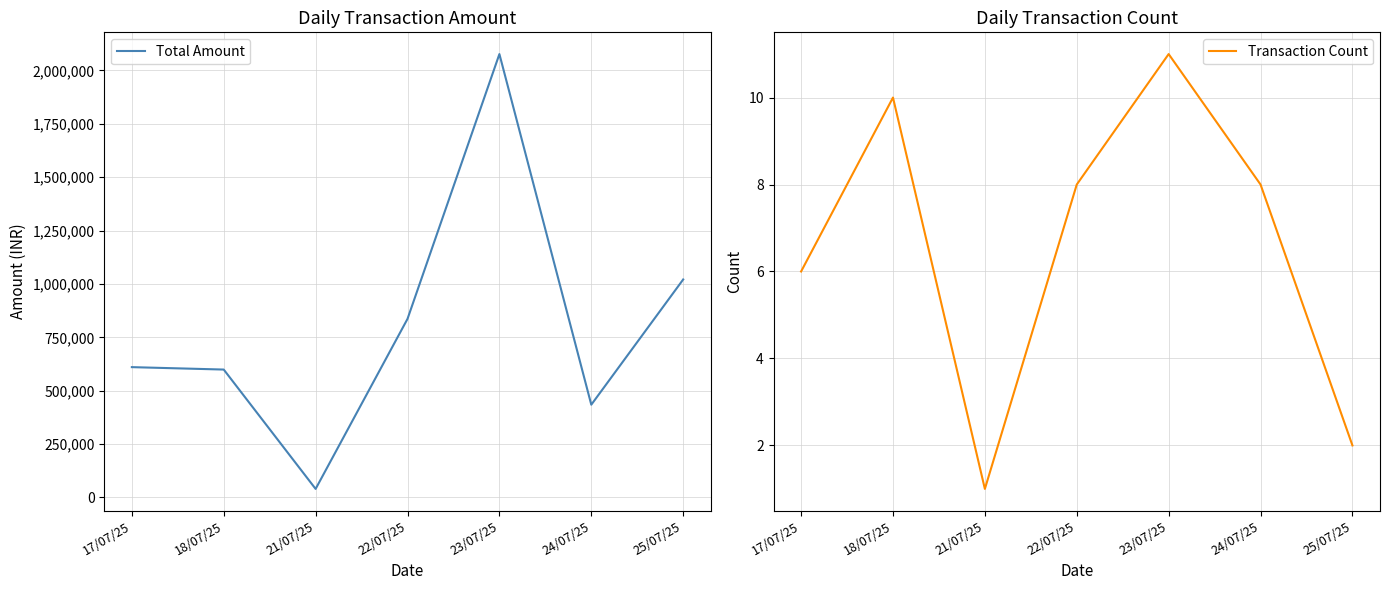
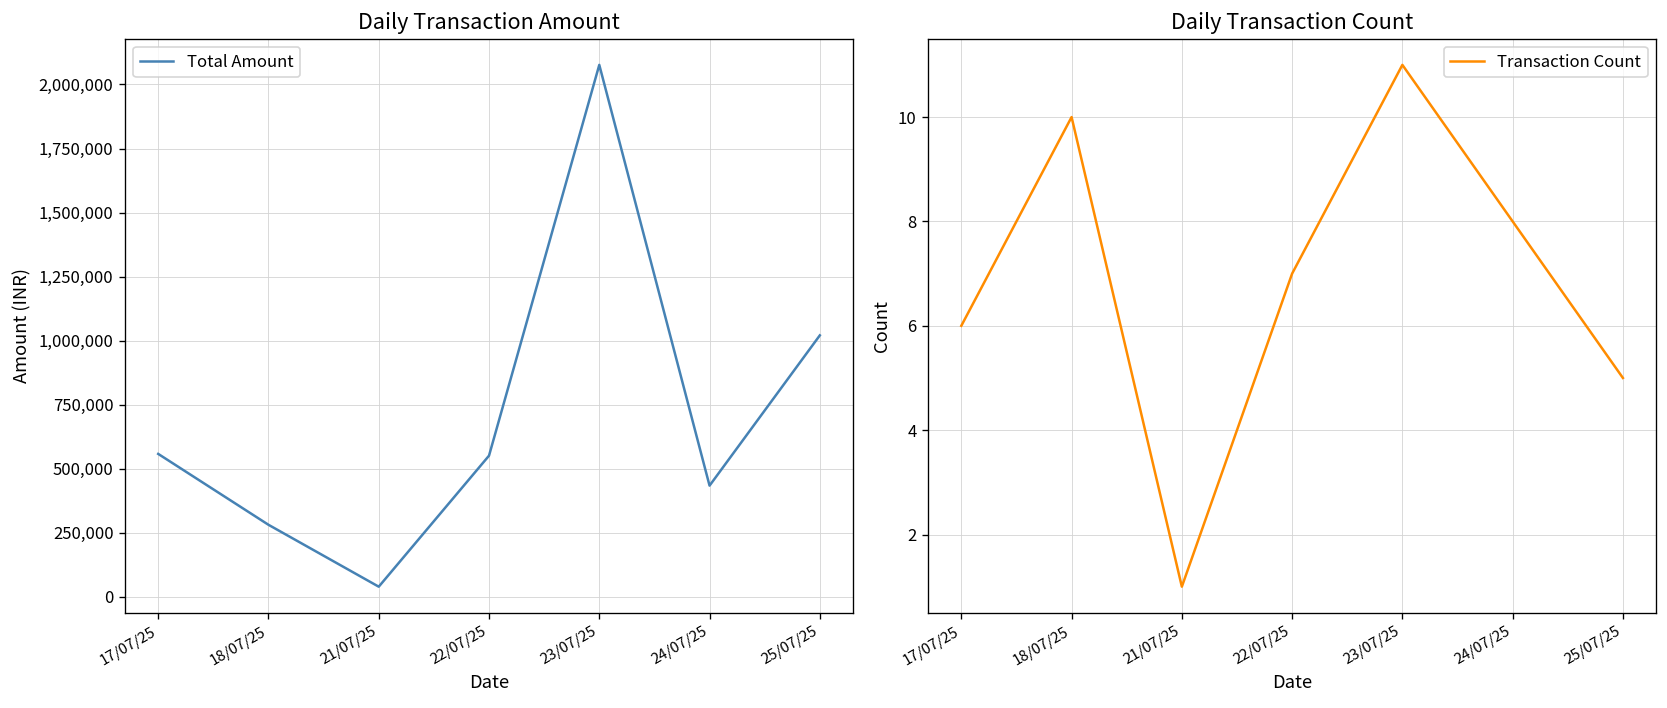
  {
    "Daily Transaction Amount": {
-     "17/07/25": "610,000",
-     "18/07/25": "600,000",
+     "17/07/25": "560,000",
+     "18/07/25": "280,000",
      "21/07/25": "40,000",
-     "22/07/25": "840,000",
+     "22/07/25": "550,000",
      "23/07/25": "2,080,000",
      "24/07/25": "430,000",
      "25/07/25": "1,020,000"
    },
    "Daily Transaction Count": {
      "17/07/25": "6",
      "18/07/25": "10",
      "21/07/25": "1",
-     "22/07/25": "8",
+     "22/07/25": "7",
      "23/07/25": "11",
      "24/07/25": "8",
-     "25/07/25": "2"
+     "25/07/25": "5"
    }
  }
